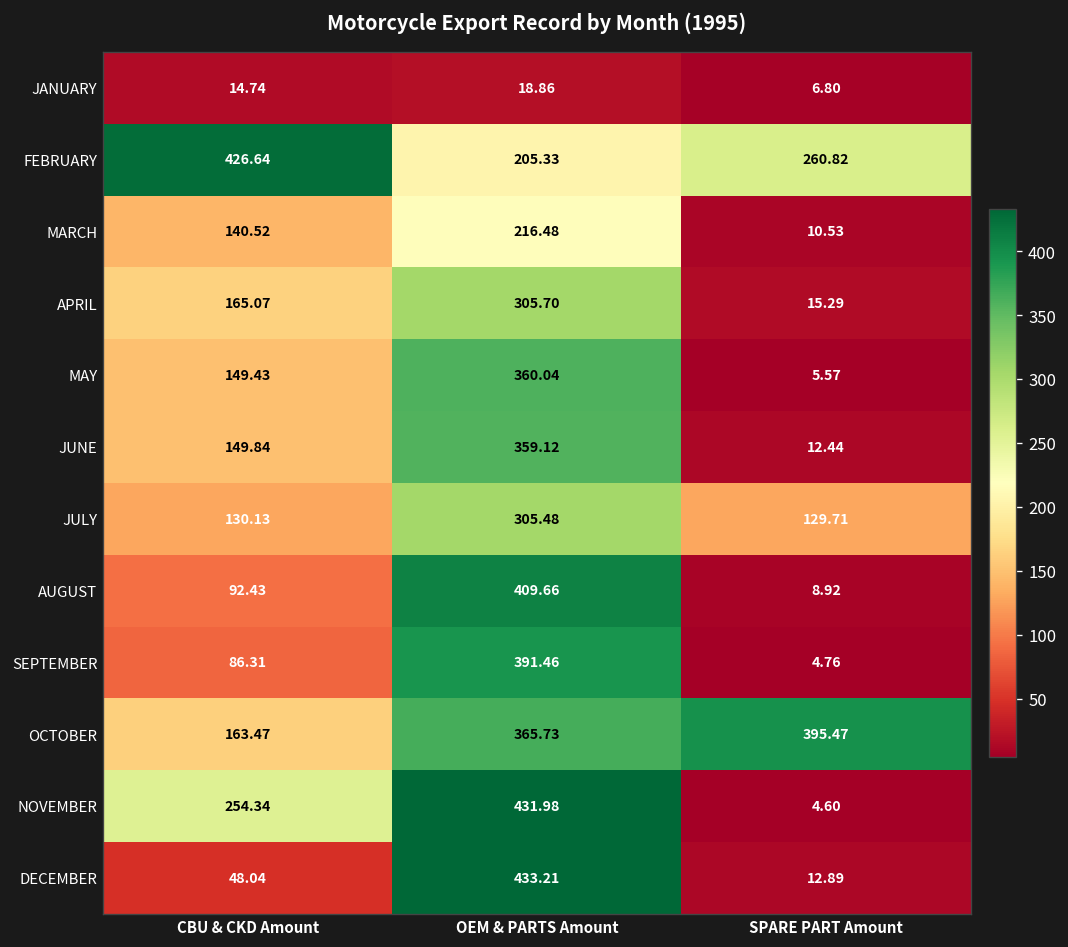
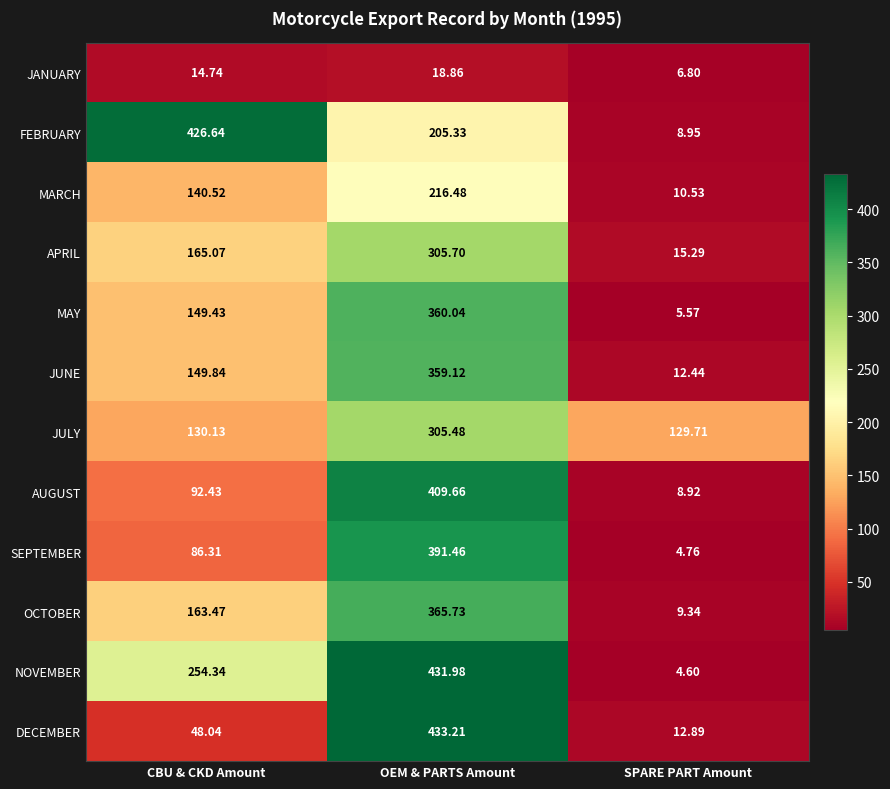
  {
    "JANUARY": {
      "CBU & CKD Amount": 14.74,
      "OEM & PARTS Amount": 18.86,
      "SPARE PART Amount": 6.80
    },
    "FEBRUARY": {
      "CBU & CKD Amount": 426.64,
      "OEM & PARTS Amount": 205.33,
-     "SPARE PART Amount": 260.82
+     "SPARE PART Amount": 8.95
    },
    "MARCH": {
      "CBU & CKD Amount": 140.52,
      "OEM & PARTS Amount": 216.48,
      "SPARE PART Amount": 10.53
    },
    "APRIL": {
      "CBU & CKD Amount": 165.07,
      "OEM & PARTS Amount": 305.70,
      "SPARE PART Amount": 15.29
    },
    "MAY": {
      "CBU & CKD Amount": 149.43,
      "OEM & PARTS Amount": 360.04,
      "SPARE PART Amount": 5.57
    },
    "JUNE": {
      "CBU & CKD Amount": 149.84,
      "OEM & PARTS Amount": 359.12,
      "SPARE PART Amount": 12.44
    },
    "JULY": {
      "CBU & CKD Amount": 130.13,
      "OEM & PARTS Amount": 305.48,
      "SPARE PART Amount": 129.71
    },
    "AUGUST": {
      "CBU & CKD Amount": 92.43,
      "OEM & PARTS Amount": 409.66,
      "SPARE PART Amount": 8.92
    },
    "SEPTEMBER": {
      "CBU & CKD Amount": 86.31,
      "OEM & PARTS Amount": 391.46,
      "SPARE PART Amount": 4.76
    },
    "OCTOBER": {
      "CBU & CKD Amount": 163.47,
      "OEM & PARTS Amount": 365.73,
-     "SPARE PART Amount": 395.47
+     "SPARE PART Amount": 9.34
    },
    "NOVEMBER": {
      "CBU & CKD Amount": 254.34,
      "OEM & PARTS Amount": 431.98,
      "SPARE PART Amount": 4.60
    },
    "DECEMBER": {
      "CBU & CKD Amount": 48.04,
      "OEM & PARTS Amount": 433.21,
      "SPARE PART Amount": 12.89
    }
  }
